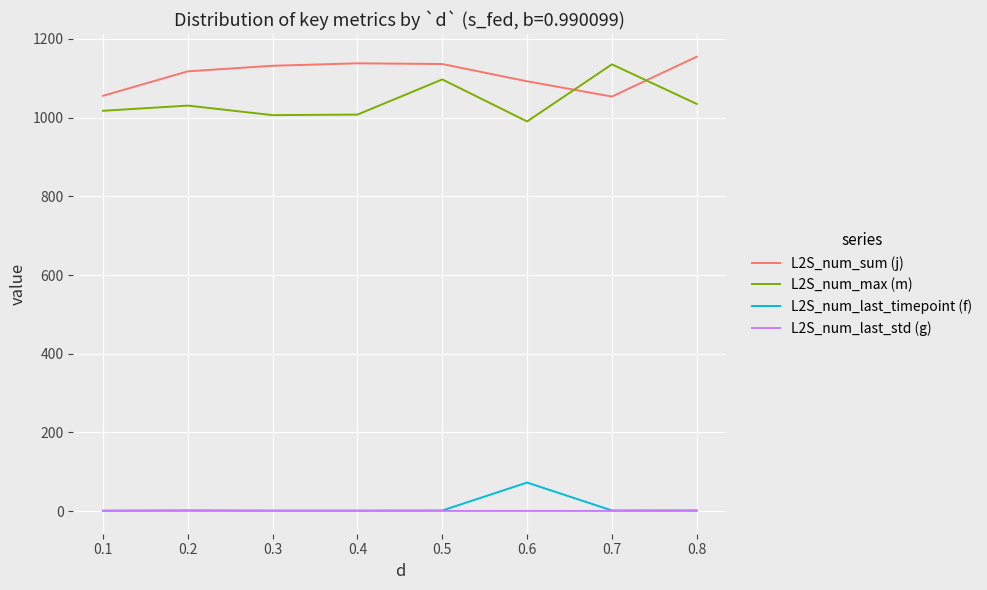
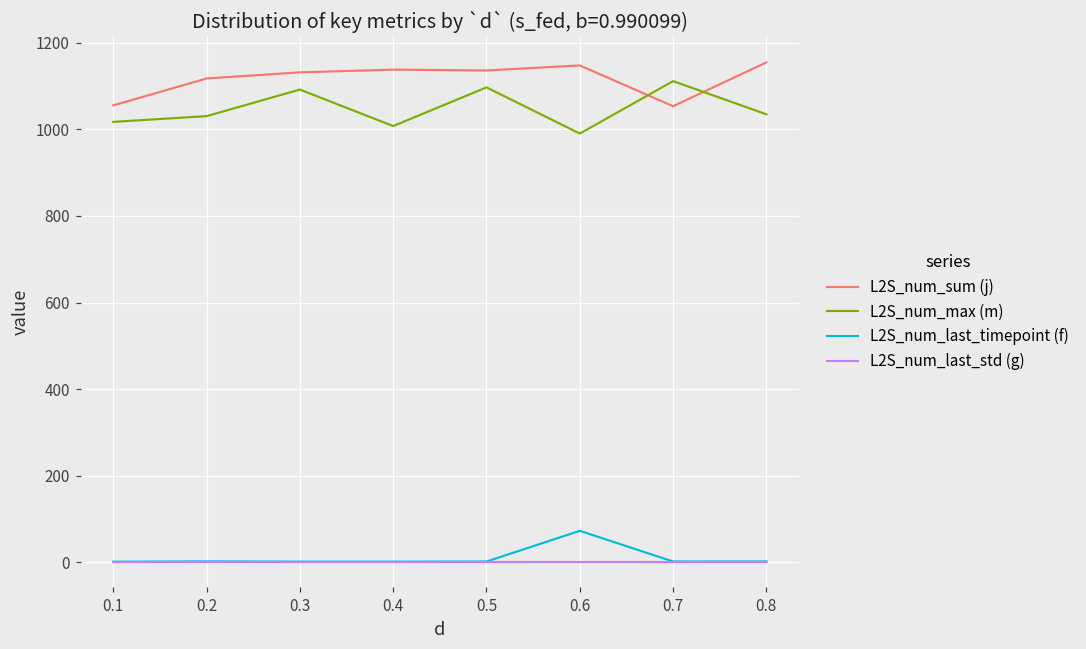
  {
    "L2S_num_sum (j)": {
      "0.1": 1060,
      "0.2": 1120,
      "0.3": 1130,
      "0.4": 1140,
      "0.5": 1140,
-     "0.6": 1090,
+     "0.6": 1150,
      "0.7": 1050,
      "0.8": 1150
    },
    "L2S_num_max (m)": {
      "0.1": 1020,
      "0.2": 1030,
-     "0.3": 1010,
+     "0.3": 1090,
      "0.4": 1010,
      "0.5": 1100,
      "0.6": 990,
-     "0.7": 1140,
+     "0.7": 1110,
      "0.8": 1030
    },
    "L2S_num_last_timepoint (f)": {
      "0.6": 70
    },
    "L2S_num_last_std (g)": {
      "0.6": 0
    }
  }
